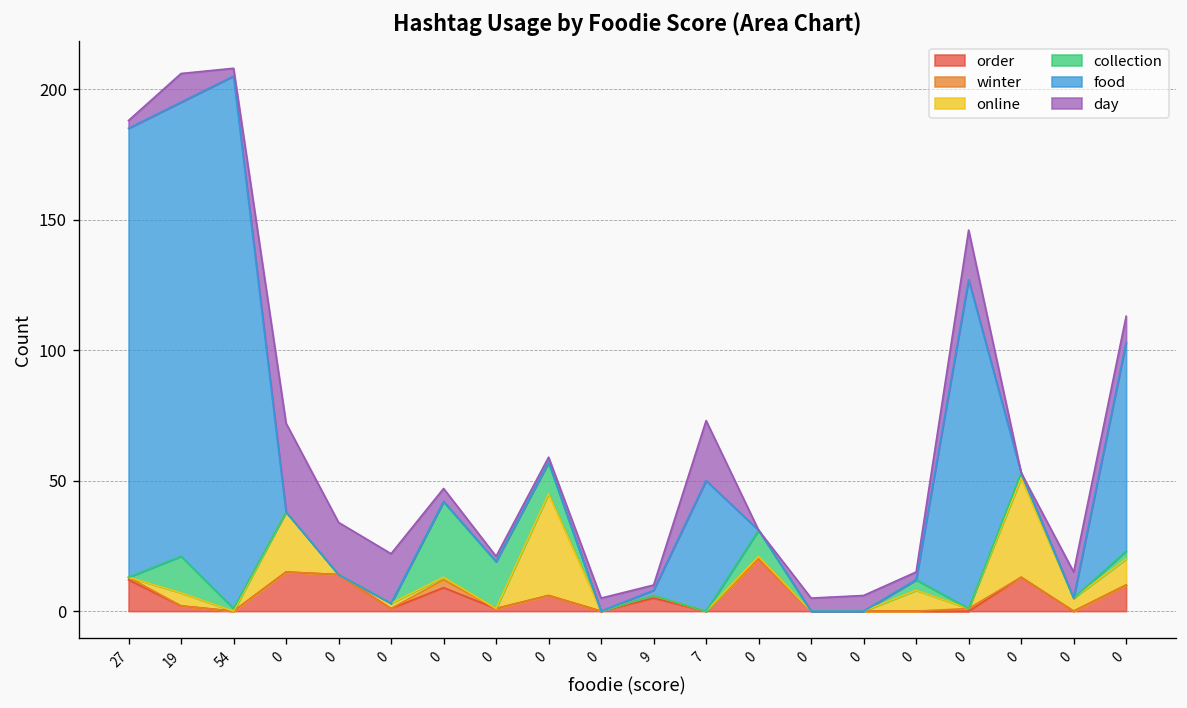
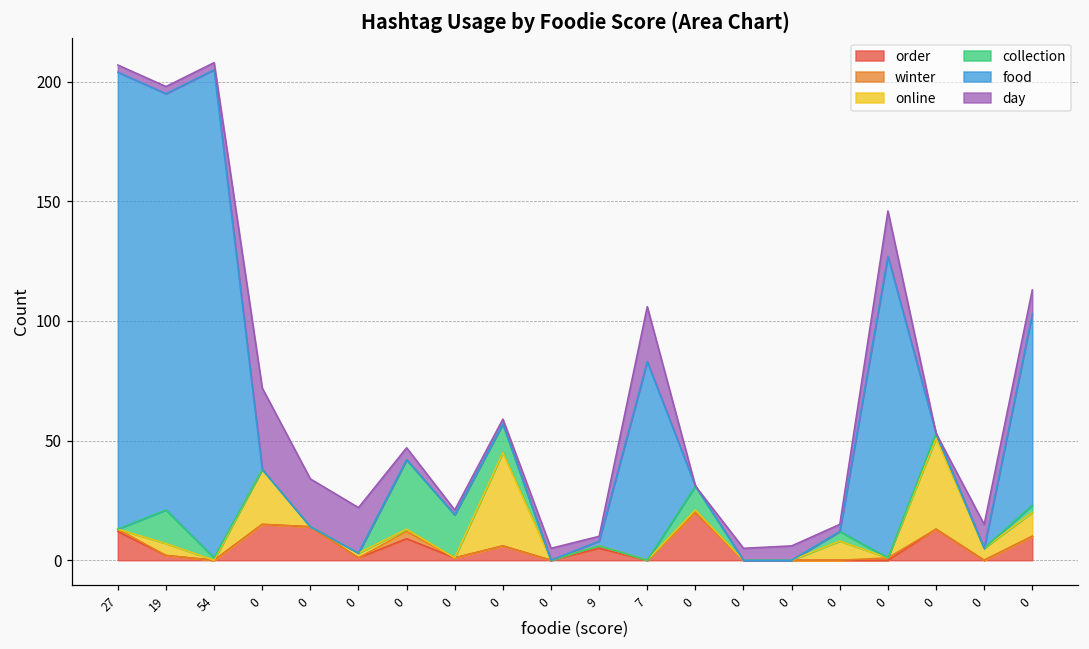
  {
    "online": {
      "19": 5
    },
    "collection": {
      "19": 14
    },
    "food": {
-     "27": 172,
+     "27": 191,
      "19": 174,
      "54": 204,
      "9": 2,
-     "7": 50
+     "7": 83
    },
    "day": {
      "27": 3,
-     "19": 11,
+     "19": 3,
      "54": 3,
      "9": 2,
      "7": 23
    }
  }
